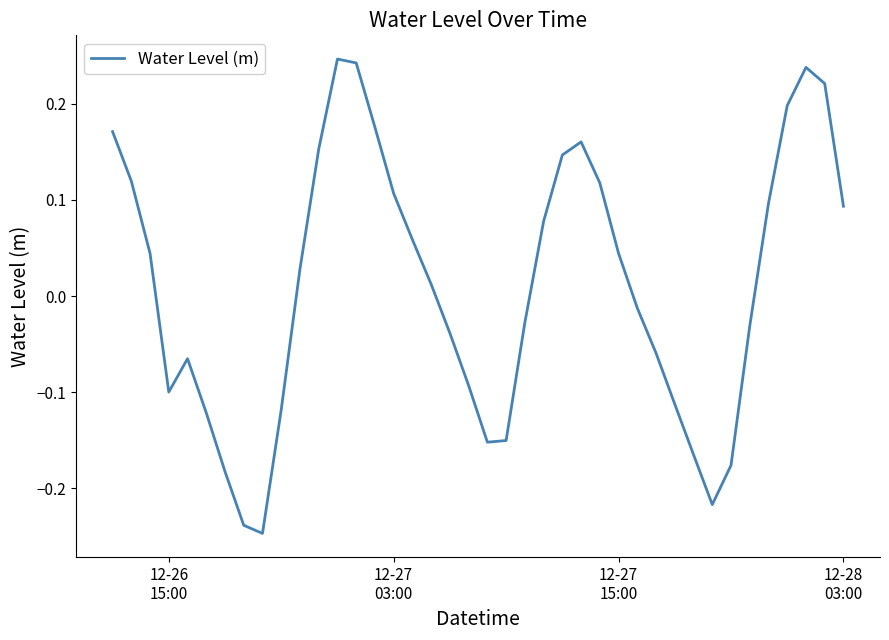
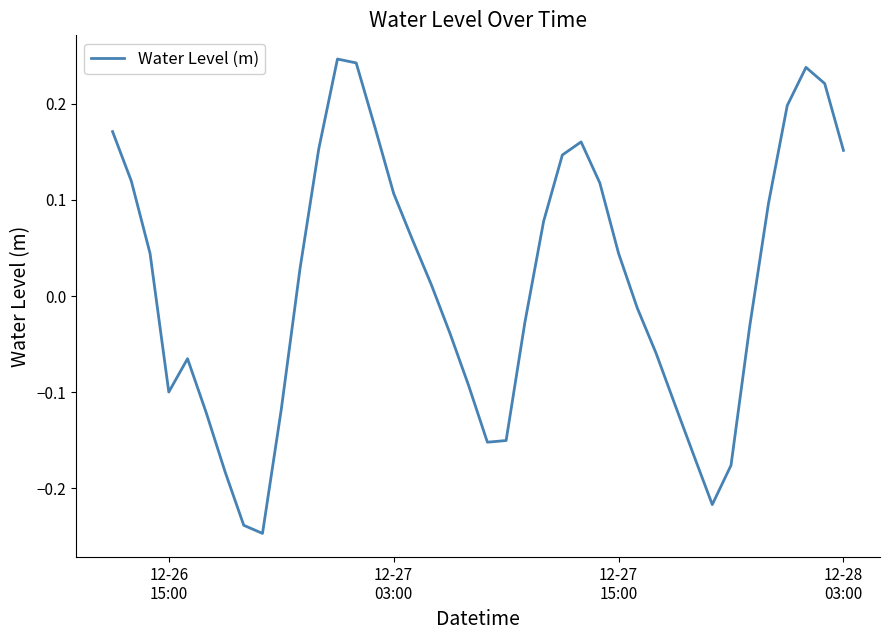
  {
    "12-26 15:00": -0.10,
    "12-27 03:00": 0.11,
    "12-27 15:00": 0.04,
-   "12-28 03:00": 0.09
+   "12-28 03:00": 0.15
  }
